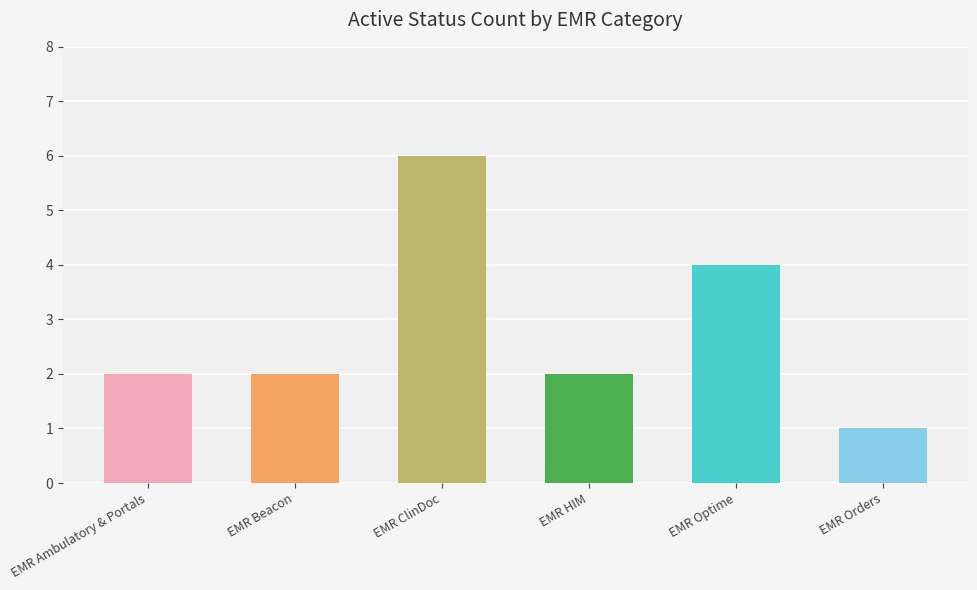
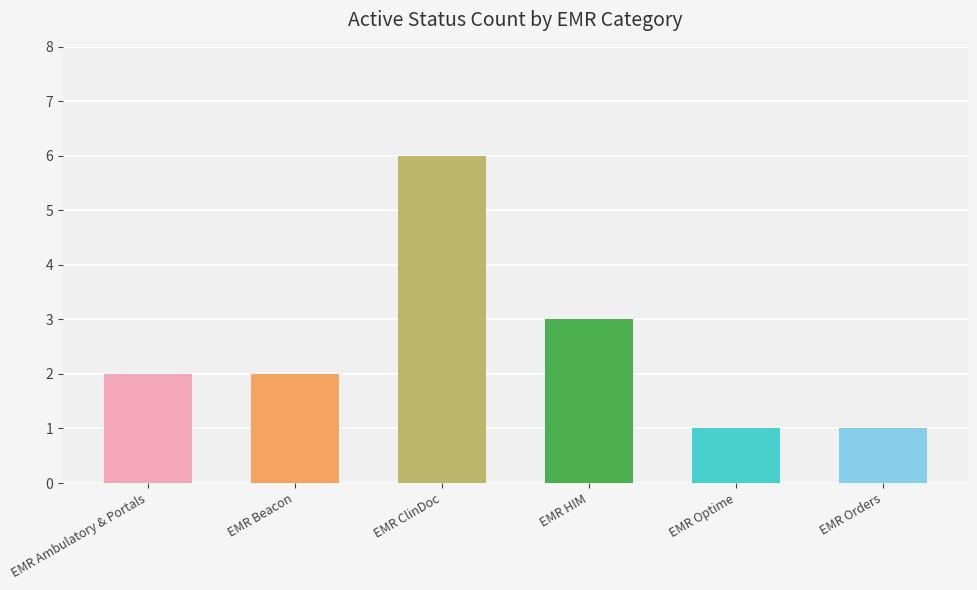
  {
    "EMR Ambulatory & Portals": 2,
    "EMR Beacon": 2,
    "EMR ClinDoc": 6,
-   "EMR HIM": 2,
-   "EMR Optime": 4,
+   "EMR HIM": 3,
+   "EMR Optime": 1,
    "EMR Orders": 1
  }
